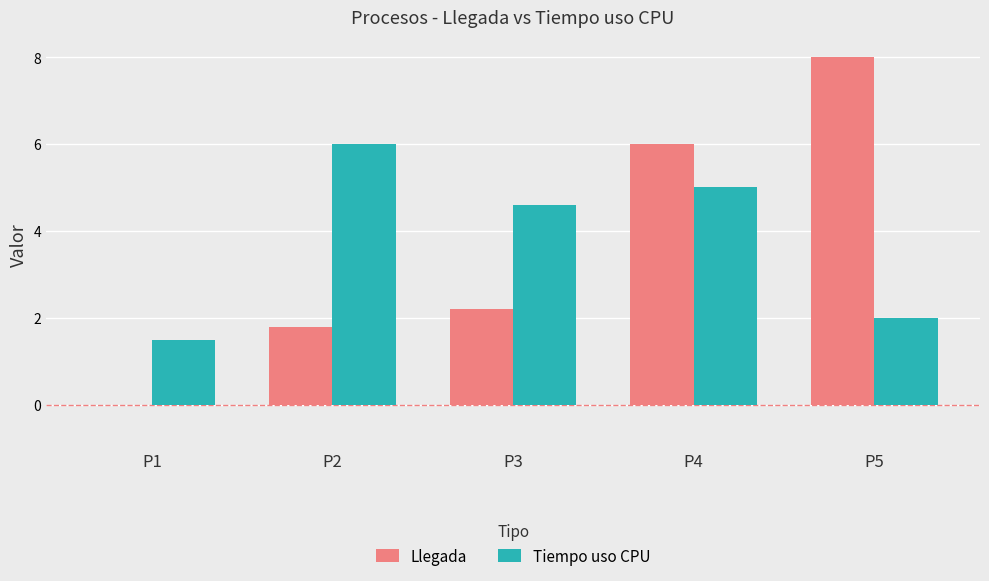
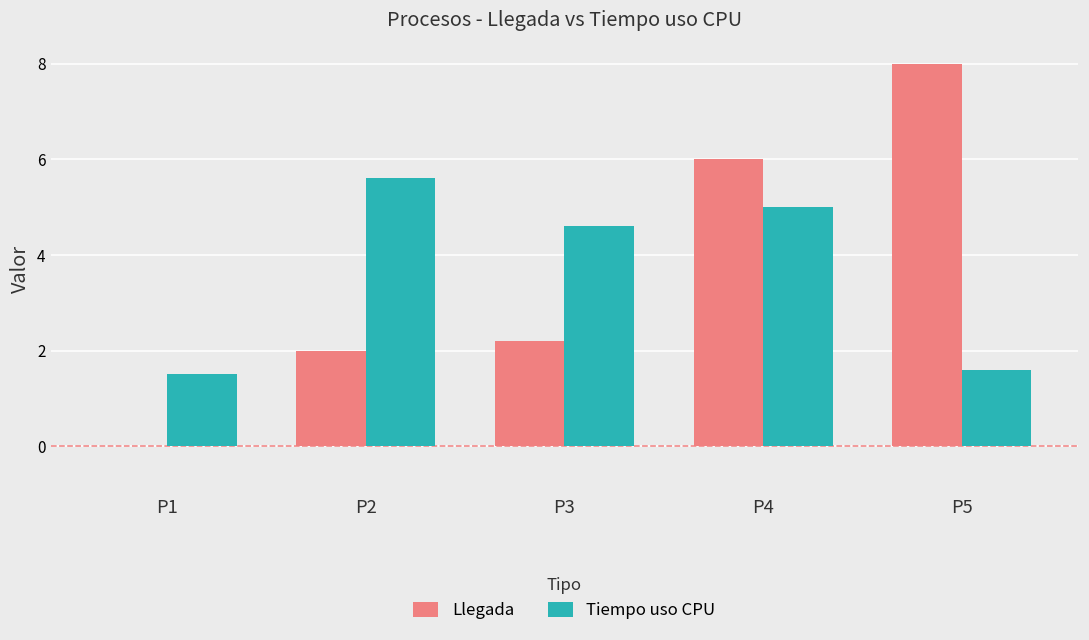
  {
    "Llegada": {
      "P1": 0.0,
-     "P2": 1.8,
+     "P2": 2.0,
      "P3": 2.2,
      "P4": 6.0,
      "P5": 8.0
    },
    "Tiempo uso CPU": {
      "P1": 1.5,
-     "P2": 6.0,
+     "P2": 5.6,
      "P3": 4.6,
      "P4": 5.0,
-     "P5": 2.0
+     "P5": 1.6
    }
  }
